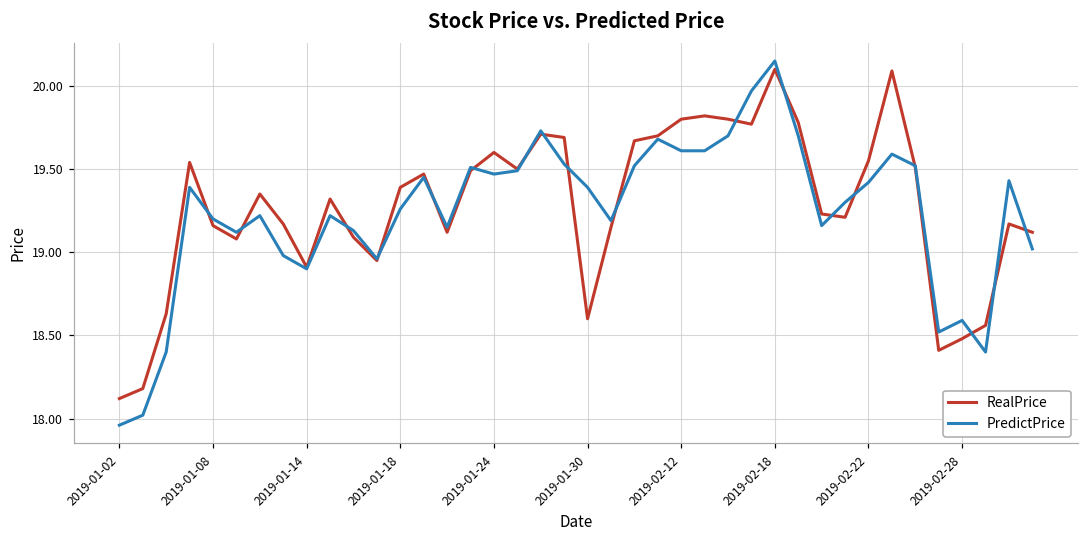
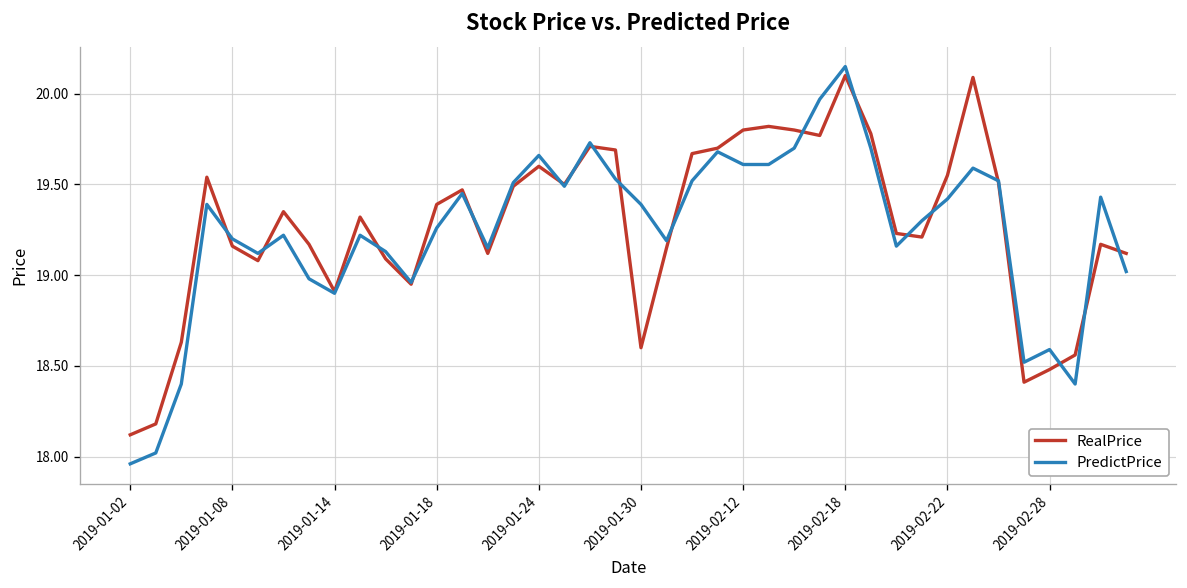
  {
    "RealPrice": {
      "2019-01-02": 18.12,
      "2019-01-08": 19.16,
      "2019-01-18": 19.39,
      "2019-01-24": 19.60,
      "2019-01-30": 18.60,
      "2019-02-12": 19.80,
      "2019-02-18": 20.10,
      "2019-02-22": 19.55,
      "2019-02-28": 18.48
    },
    "PredictPrice": {
      "2019-01-02": 17.96,
      "2019-01-08": 19.20,
      "2019-01-18": 19.26,
-     "2019-01-24": 19.47,
+     "2019-01-24": 19.66,
      "2019-01-30": 19.39,
      "2019-02-12": 19.61,
      "2019-02-18": 20.15,
      "2019-02-22": 19.42,
      "2019-02-28": 18.59
    }
  }
